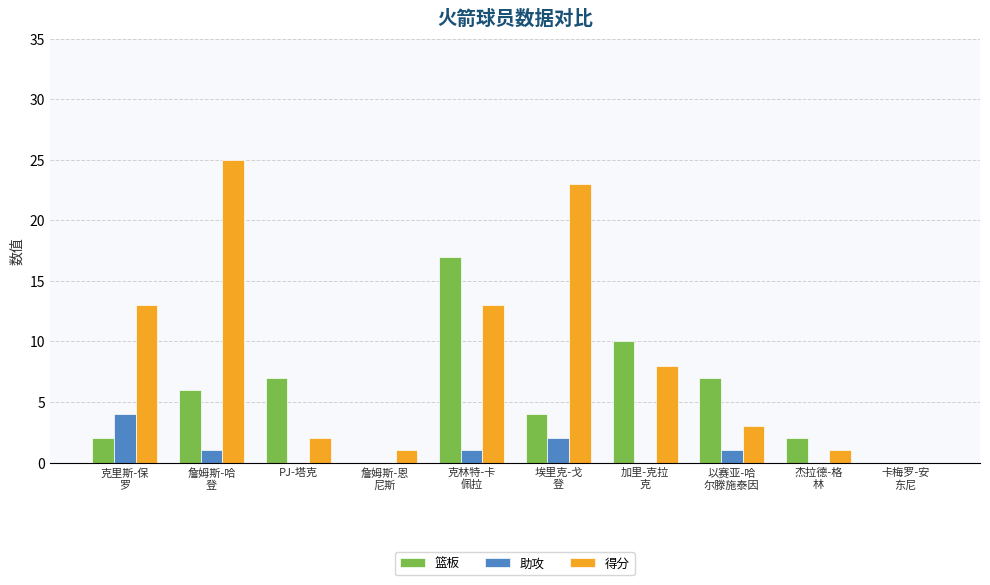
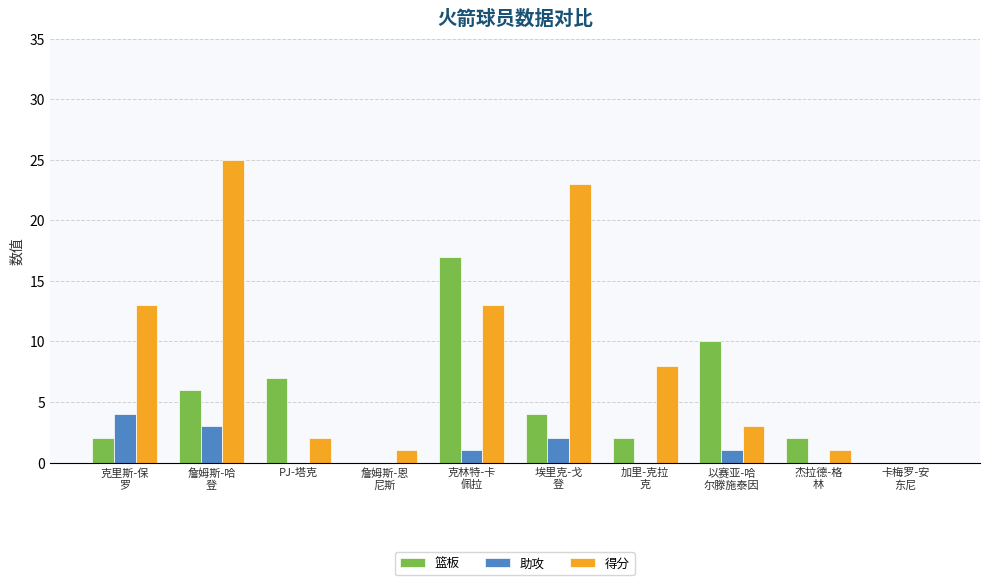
  {
    "篮板": {
      "克里斯-保 罗": 2,
      "詹姆斯-哈 登": 6,
      "PJ-塔克": 7,
      "詹姆斯-恩 尼斯": 0,
      "克林特-卡 佩拉": 17,
      "埃里克-戈 登": 4,
-     "加里-克拉 克": 10,
-     "以赛亚-哈 尔滕施泰因": 7,
+     "加里-克拉 克": 2,
+     "以赛亚-哈 尔滕施泰因": 10,
      "杰拉德-格 林": 2,
      "卡梅罗-安 东尼": 0
    },
    "助攻": {
      "克里斯-保 罗": 4,
-     "詹姆斯-哈 登": 1,
+     "詹姆斯-哈 登": 3,
      "PJ-塔克": 0,
      "詹姆斯-恩 尼斯": 0,
      "克林特-卡 佩拉": 1,
      "埃里克-戈 登": 2,
      "加里-克拉 克": 0,
      "以赛亚-哈 尔滕施泰因": 1,
      "杰拉德-格 林": 0,
      "卡梅罗-安 东尼": 0
    },
    "得分": {
      "克里斯-保 罗": 13,
      "詹姆斯-哈 登": 25,
      "PJ-塔克": 2,
      "詹姆斯-恩 尼斯": 1,
      "克林特-卡 佩拉": 13,
      "埃里克-戈 登": 23,
      "加里-克拉 克": 8,
      "以赛亚-哈 尔滕施泰因": 3,
      "杰拉德-格 林": 1,
      "卡梅罗-安 东尼": 0
    }
  }
